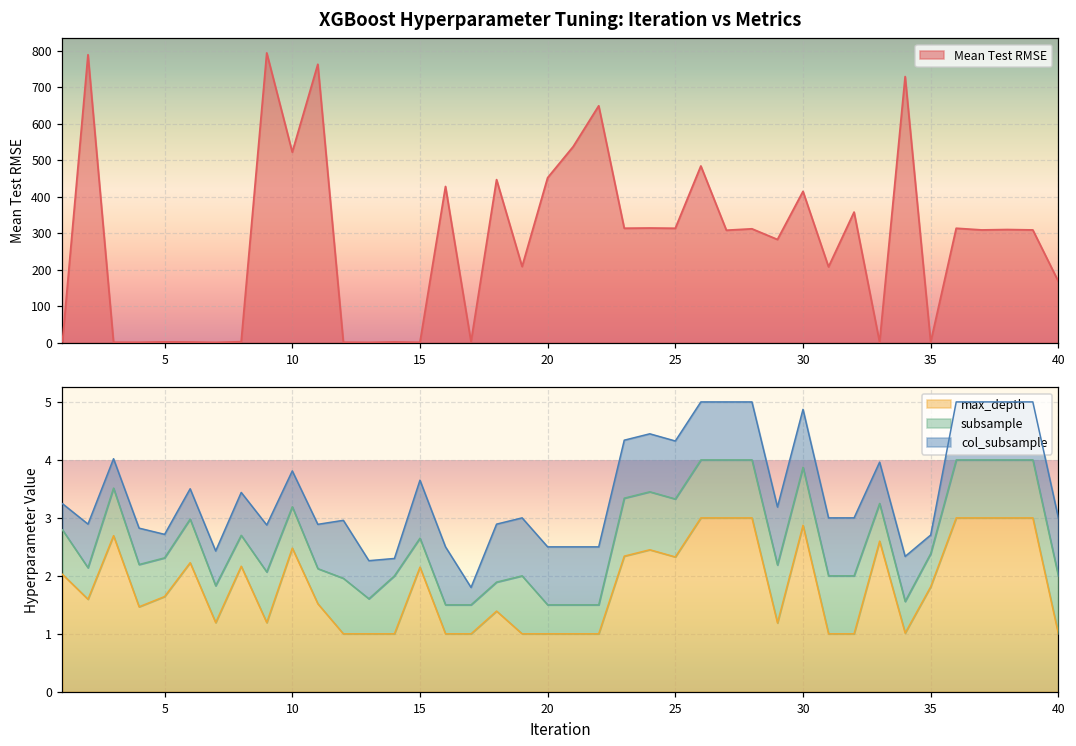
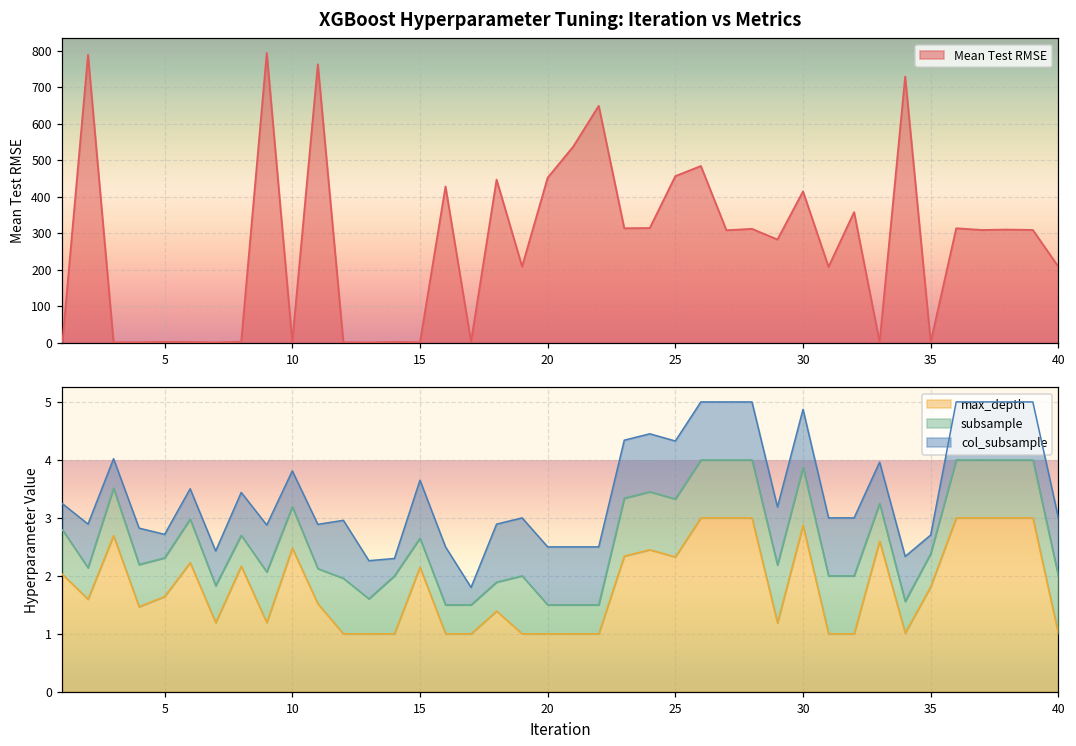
  {
    "XGBoost Hyperparameter Tuning: Iteration vs Metrics": {
      "5": 0,
-     "10": 520,
+     "10": 0,
      "15": 0,
      "20": 450,
-     "25": 310,
+     "25": 460,
      "30": 410,
      "35": 0,
-     "40": 170
+     "40": 210
    }
  }
